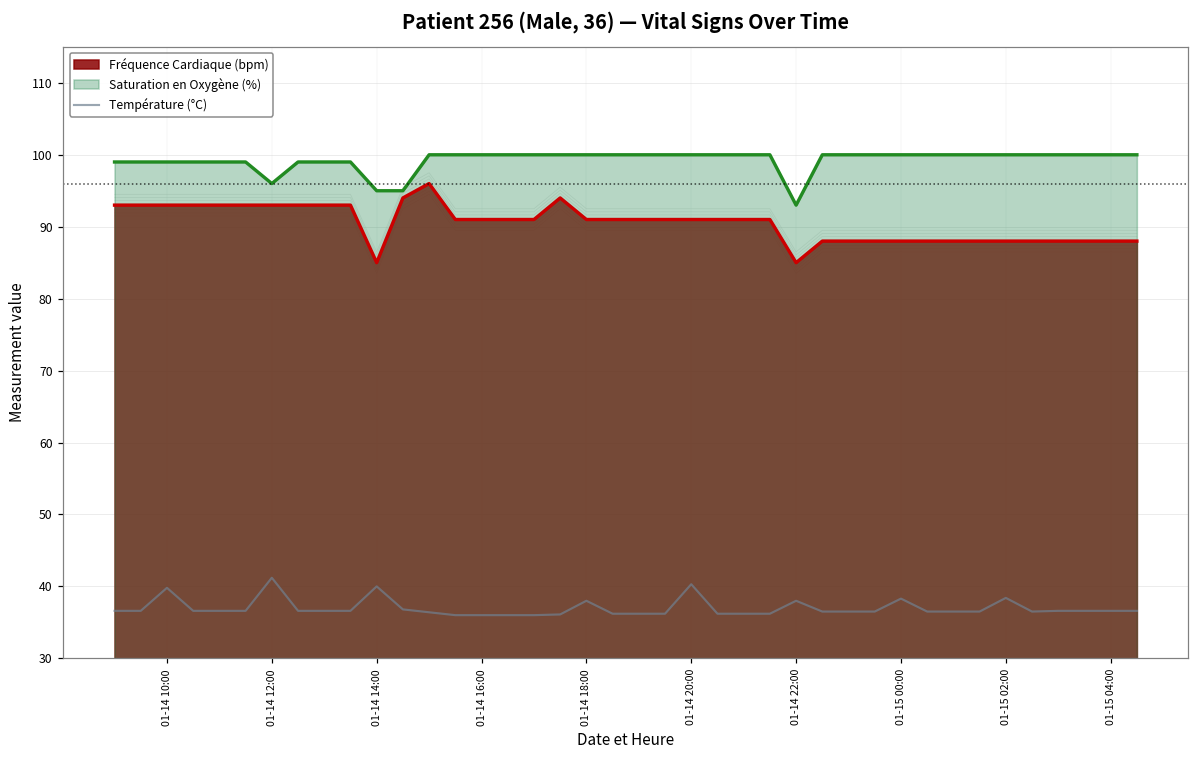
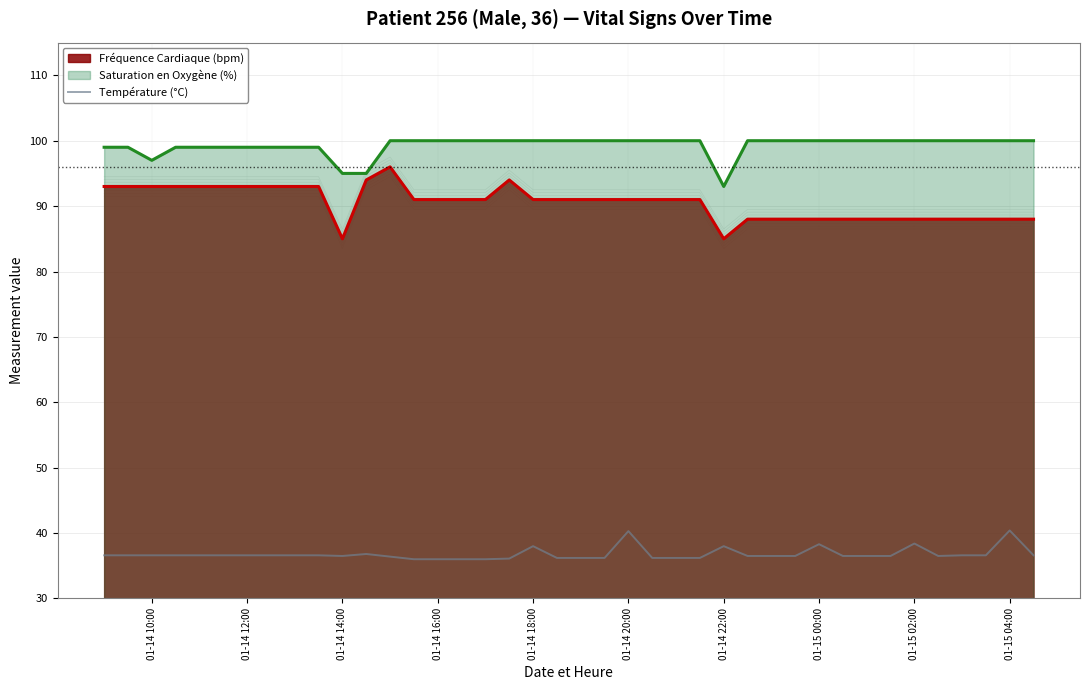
  {
    "Saturation en Oxygène (%)": {
-     "01-14 10:00": 99,
-     "01-14 12:00": 96,
+     "01-14 10:00": 97,
+     "01-14 12:00": 99,
      "01-14 14:00": 95,
      "01-14 16:00": 100,
      "01-14 18:00": 100,
      "01-14 20:00": 100,
      "01-14 22:00": 93,
      "01-15 00:00": 100,
      "01-15 02:00": 100,
      "01-15 04:00": 100
    },
    "Température (°C)": {
-     "01-14 10:00": 40,
-     "01-14 12:00": 41,
-     "01-14 14:00": 40,
+     "01-14 10:00": 37,
+     "01-14 12:00": 37,
+     "01-14 14:00": 37,
      "01-14 16:00": 36,
      "01-14 18:00": 38,
      "01-14 20:00": 40,
      "01-14 22:00": 38,
      "01-15 00:00": 38,
      "01-15 02:00": 38,
-     "01-15 04:00": 37
+     "01-15 04:00": 40
    }
  }
